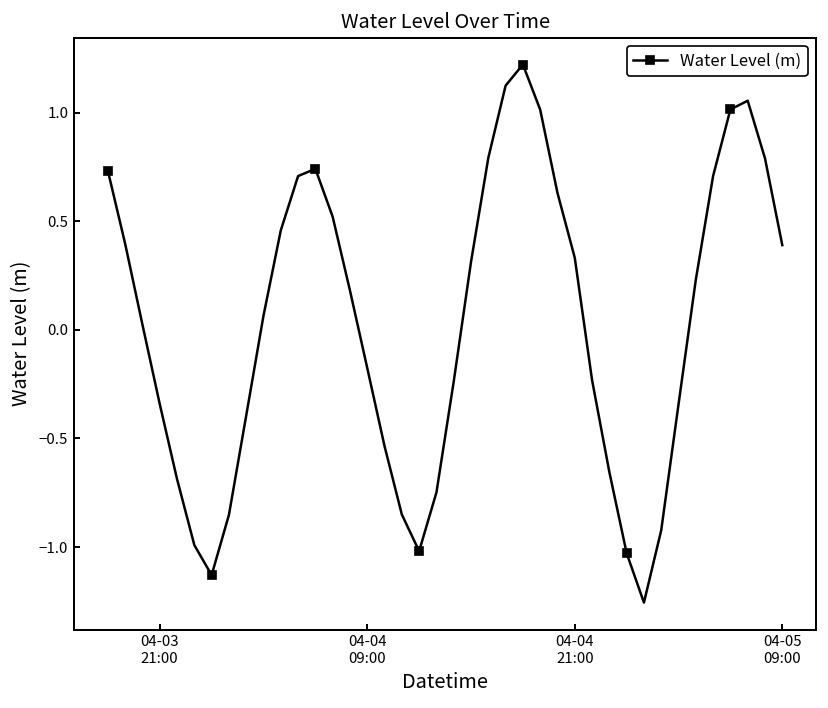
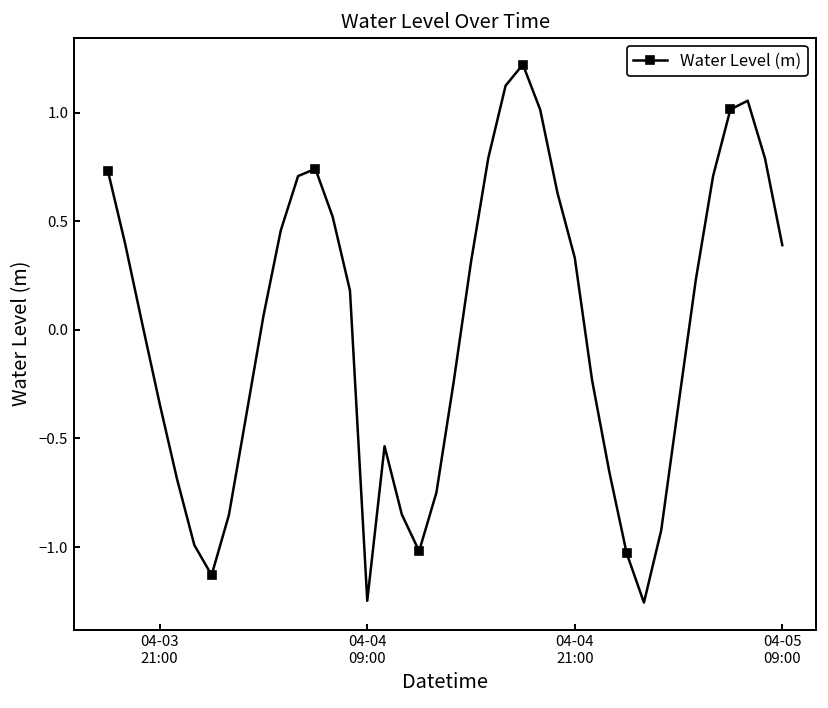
  {
    "04-03 21:00": -0.34,
-   "04-04 09:00": -0.18,
+   "04-04 09:00": -1.25,
    "04-04 21:00": 0.33,
    "04-05 09:00": 0.39
  }
